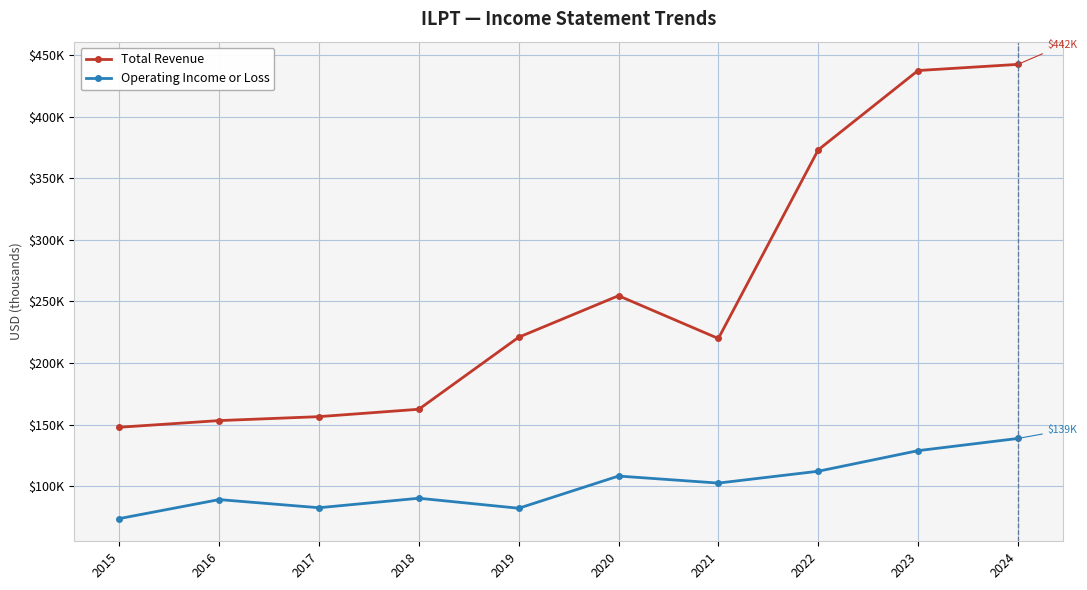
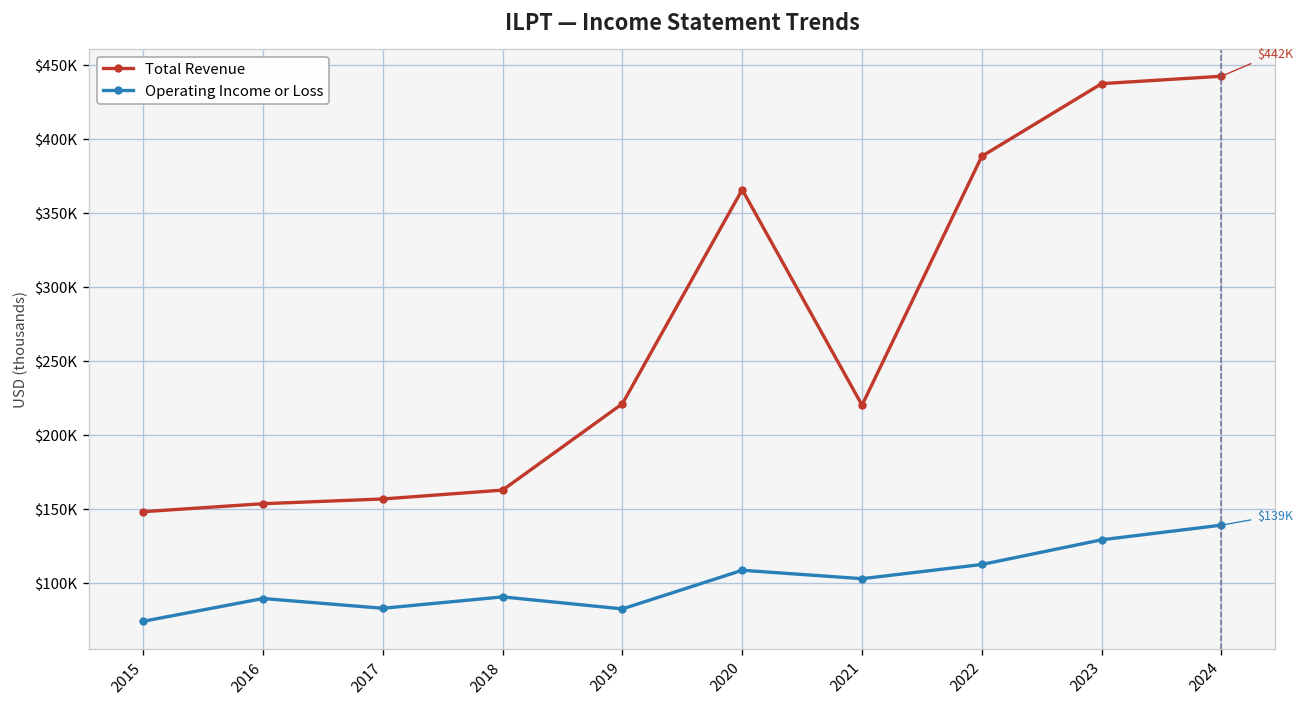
  {
    "Total Revenue": {
      "2015": "$148000",
      "2016": "$153000",
      "2017": "$157000",
      "2018": "$163000",
      "2019": "$221000",
-     "2020": "$255000",
+     "2020": "$366000",
      "2021": "$220000",
-     "2022": "$373000",
+     "2022": "$388000",
      "2023": "$437000"
    },
    "Operating Income or Loss": {
      "2024": "$139K"
    }
  }
